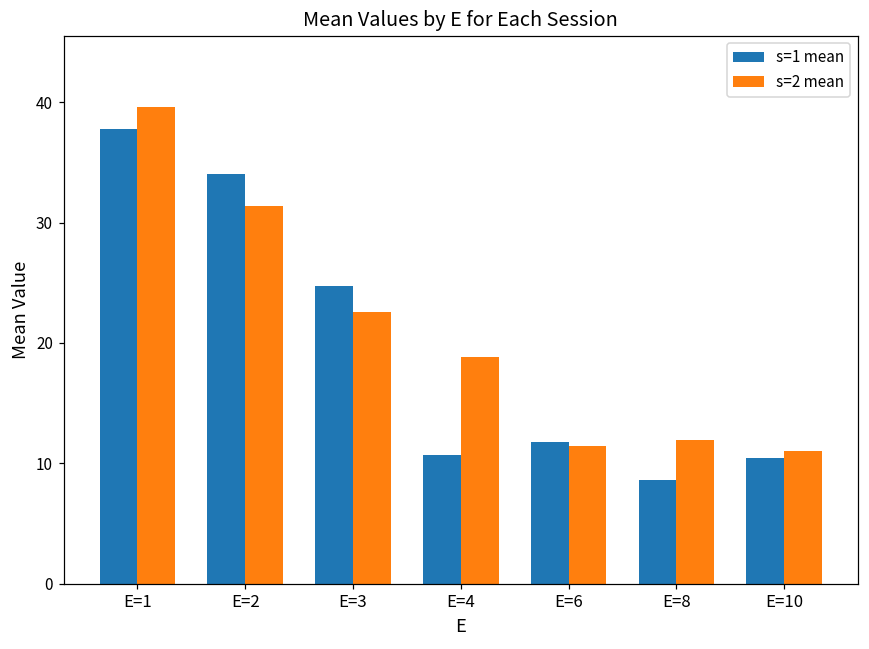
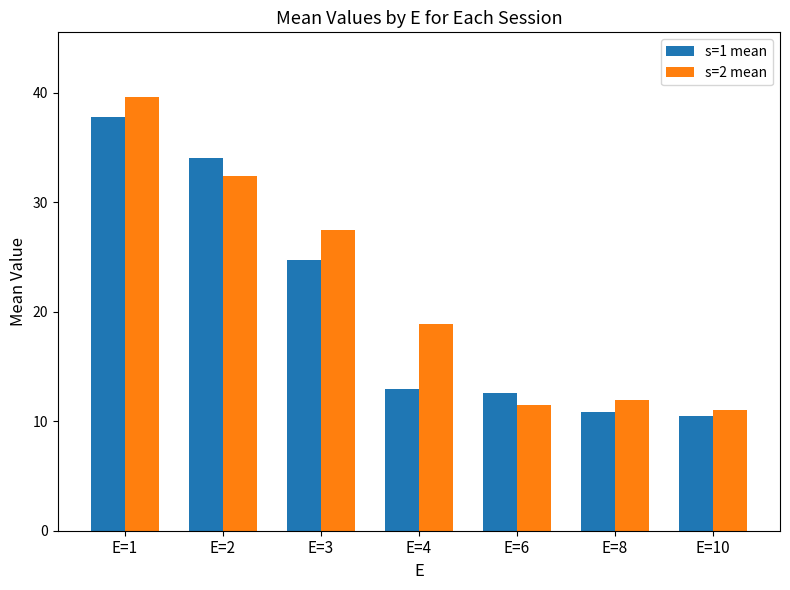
  {
    "s=1 mean": {
      "E=1": 37.8,
      "E=2": 34.0,
      "E=3": 24.7,
-     "E=4": 10.7,
-     "E=6": 11.8,
-     "E=8": 8.7,
+     "E=4": 13.0,
+     "E=6": 12.6,
+     "E=8": 10.9,
      "E=10": 10.5
    },
    "s=2 mean": {
      "E=1": 39.6,
-     "E=2": 31.4,
-     "E=3": 22.6,
+     "E=2": 32.4,
+     "E=3": 27.4,
      "E=4": 18.8,
      "E=6": 11.5,
      "E=8": 12.0,
      "E=10": 11.0
    }
  }
